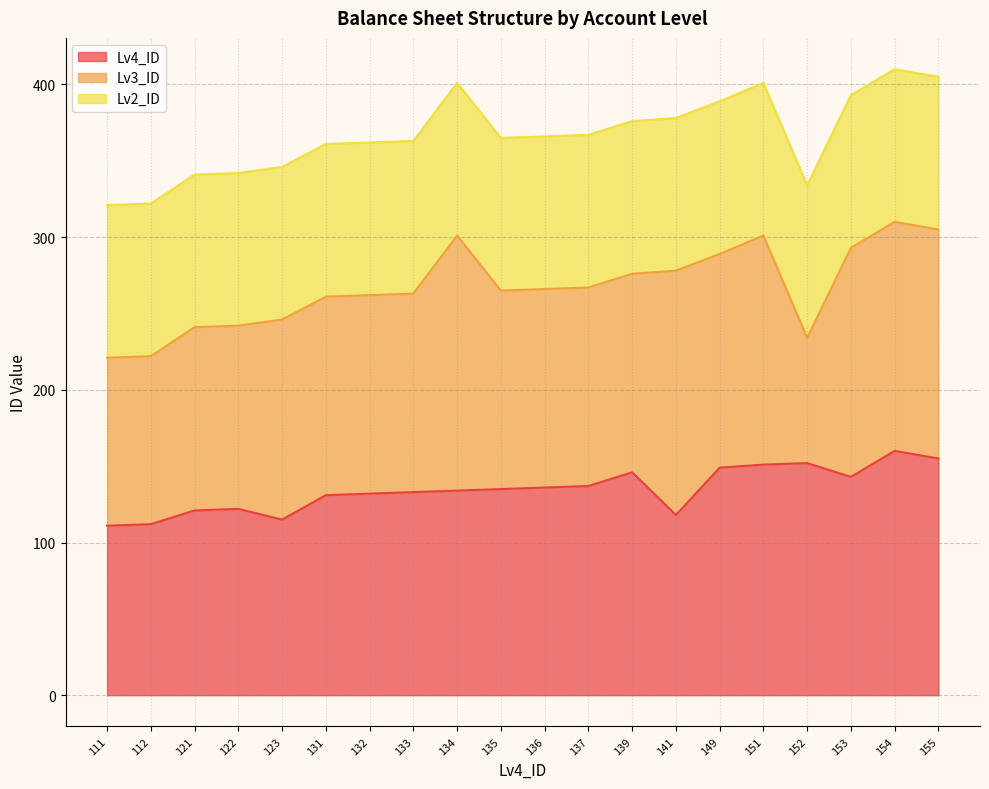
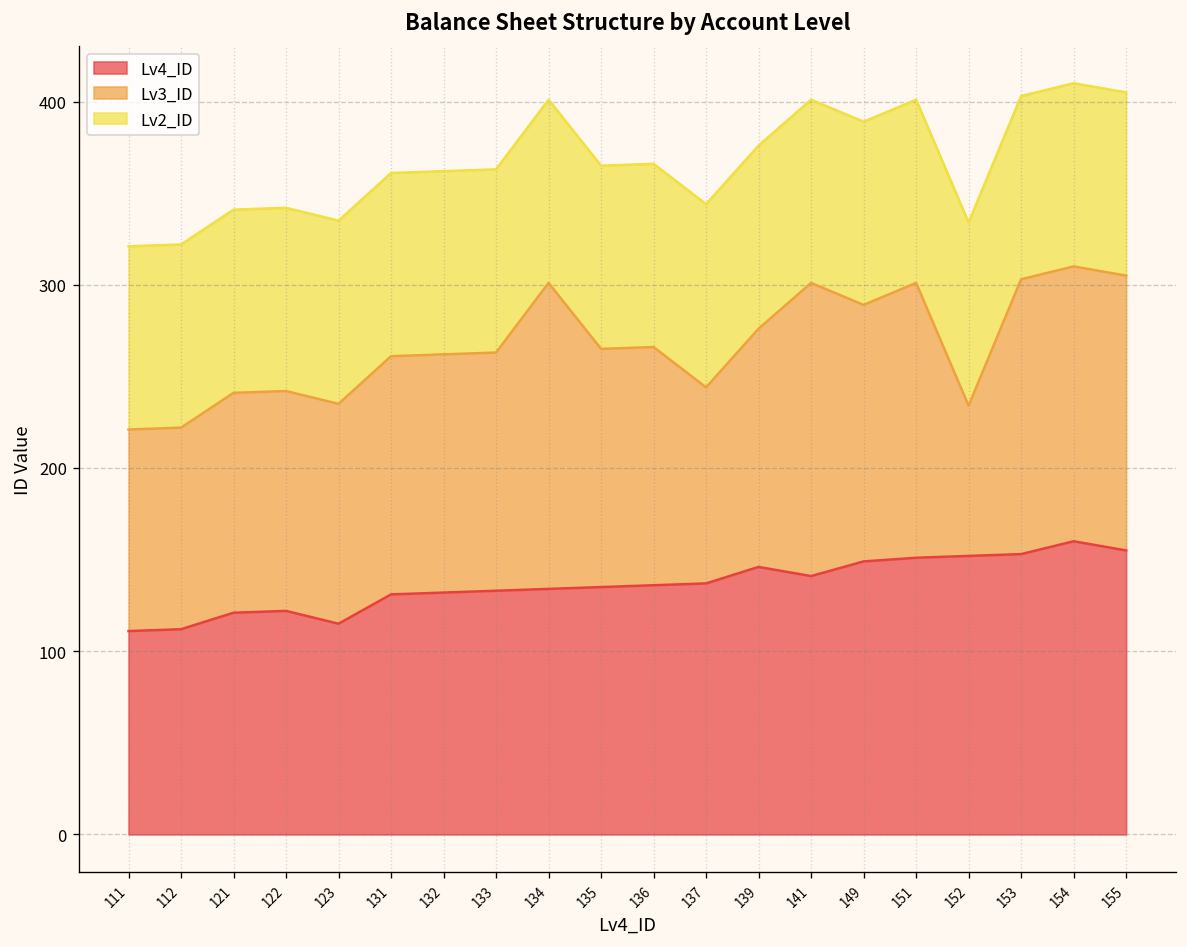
  {
    "Lv4_ID": {
      "111": 111,
      "112": 112,
      "121": 121,
      "122": 122,
      "123": 115,
      "131": 131,
      "132": 132,
      "133": 133,
      "134": 134,
      "135": 135,
      "136": 136,
      "137": 137,
      "139": 146,
-     "141": 118,
+     "141": 141,
      "149": 149,
      "151": 151,
      "152": 152,
-     "153": 143,
+     "153": 153,
      "154": 160,
      "155": 155
    },
    "Lv3_ID": {
      "111": 110,
      "112": 110,
      "121": 120,
      "122": 120,
-     "123": 131,
+     "123": 120,
      "131": 130,
      "132": 130,
      "133": 130,
      "134": 167,
      "135": 130,
      "136": 130,
-     "137": 130,
+     "137": 107,
      "139": 130,
      "141": 160,
      "149": 140,
      "151": 150,
      "152": 82,
      "153": 150,
      "154": 150,
      "155": 150
    },
    "Lv2_ID": {
      "111": 100,
      "112": 100,
      "121": 100,
      "122": 100,
      "123": 100,
      "131": 100,
      "132": 100,
      "133": 100,
      "134": 100,
      "135": 100,
      "136": 100,
      "137": 100,
      "139": 100,
      "141": 100,
      "149": 100,
      "151": 100,
      "152": 100,
      "153": 100,
      "154": 100,
      "155": 100
    }
  }
